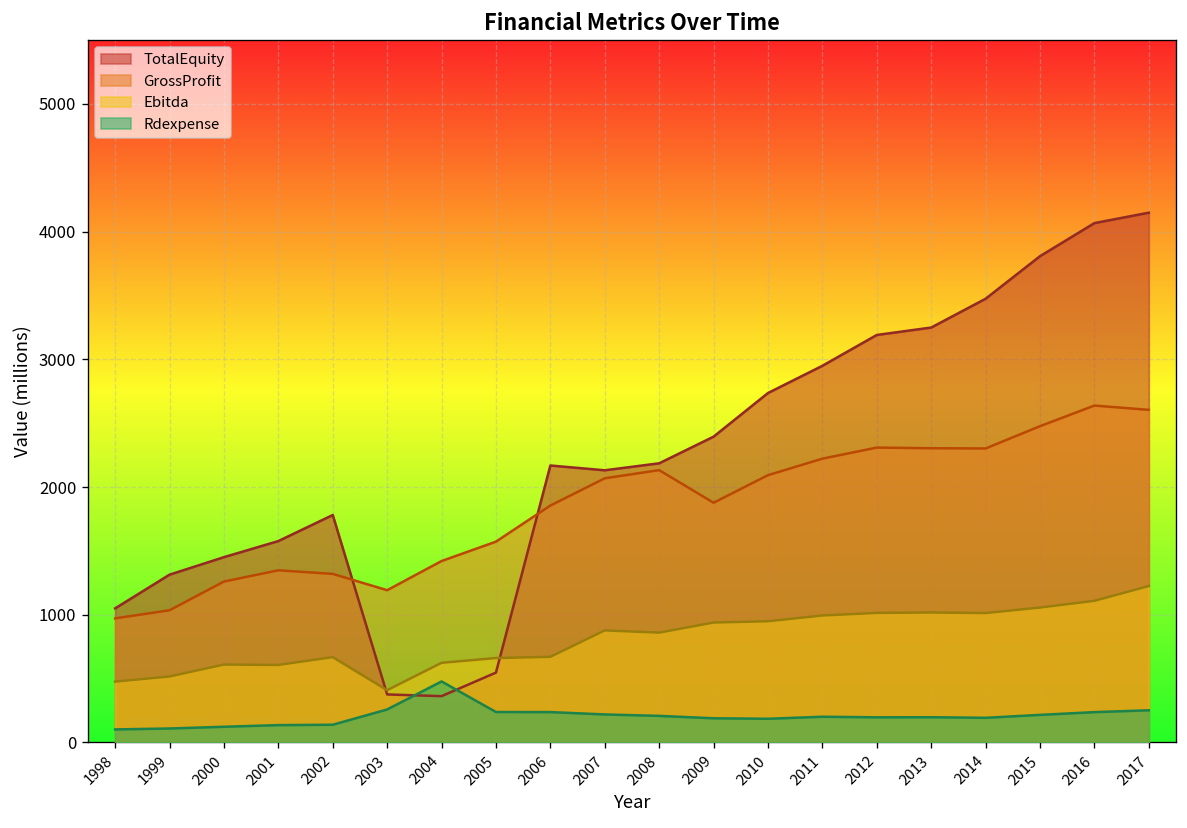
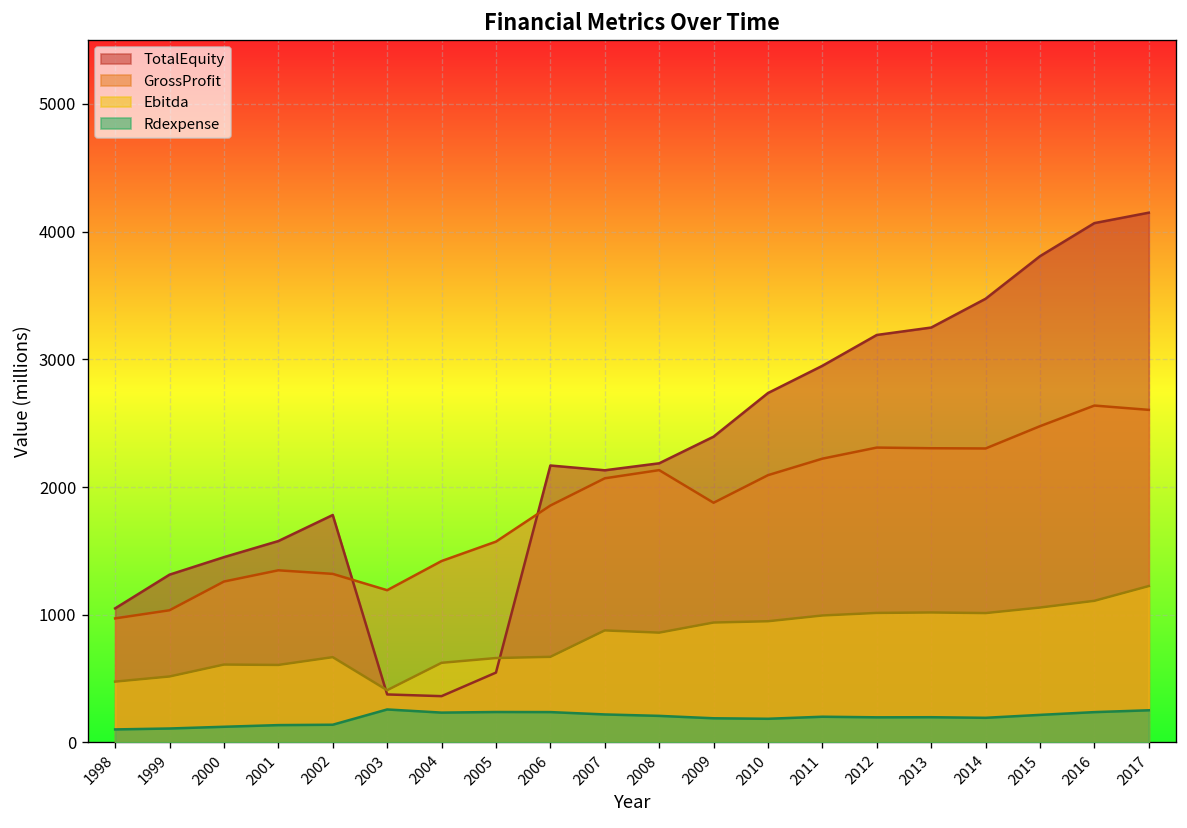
  {
    "TotalEquity": {
      "1998": 1050,
      "1999": 1310,
      "2000": 1450,
      "2001": 1580,
      "2002": 1780,
      "2003": 380,
      "2004": 360,
      "2005": 550,
      "2006": 2170,
      "2007": 2130,
      "2008": 2190,
      "2009": 2390,
      "2010": 2740,
      "2011": 2950,
      "2012": 3190,
      "2013": 3250,
      "2014": 3470,
      "2015": 3810,
      "2016": 4070,
      "2017": 4150
    },
    "GrossProfit": {
      "1998": 970,
      "1999": 1040,
      "2000": 1260,
      "2001": 1350,
      "2002": 1320,
      "2003": 1190,
      "2004": 1420,
      "2005": 1570,
      "2006": 1860,
      "2007": 2070,
      "2008": 2130,
      "2009": 1880,
      "2010": 2090,
      "2011": 2220,
      "2012": 2310,
      "2013": 2300,
      "2014": 2300,
      "2015": 2480,
      "2016": 2640,
      "2017": 2600
    },
    "Ebitda": {
      "1998": 480,
      "1999": 520,
      "2000": 610,
      "2001": 610,
      "2002": 670,
      "2003": 410,
      "2004": 620,
      "2005": 660,
      "2006": 670,
      "2007": 880,
      "2008": 860,
      "2009": 940,
      "2010": 950,
      "2011": 990,
      "2012": 1010,
      "2013": 1020,
      "2014": 1010,
      "2015": 1060,
      "2016": 1110,
      "2017": 1220
    },
    "Rdexpense": {
      "1998": 100,
      "1999": 110,
      "2000": 120,
      "2001": 140,
      "2002": 140,
      "2003": 260,
-     "2004": 480,
+     "2004": 230,
      "2005": 240,
      "2006": 240,
      "2007": 220,
      "2008": 210,
      "2009": 190,
      "2010": 190,
      "2011": 200,
      "2012": 200,
      "2013": 200,
      "2014": 190,
      "2015": 220,
      "2016": 240,
      "2017": 250
    }
  }
